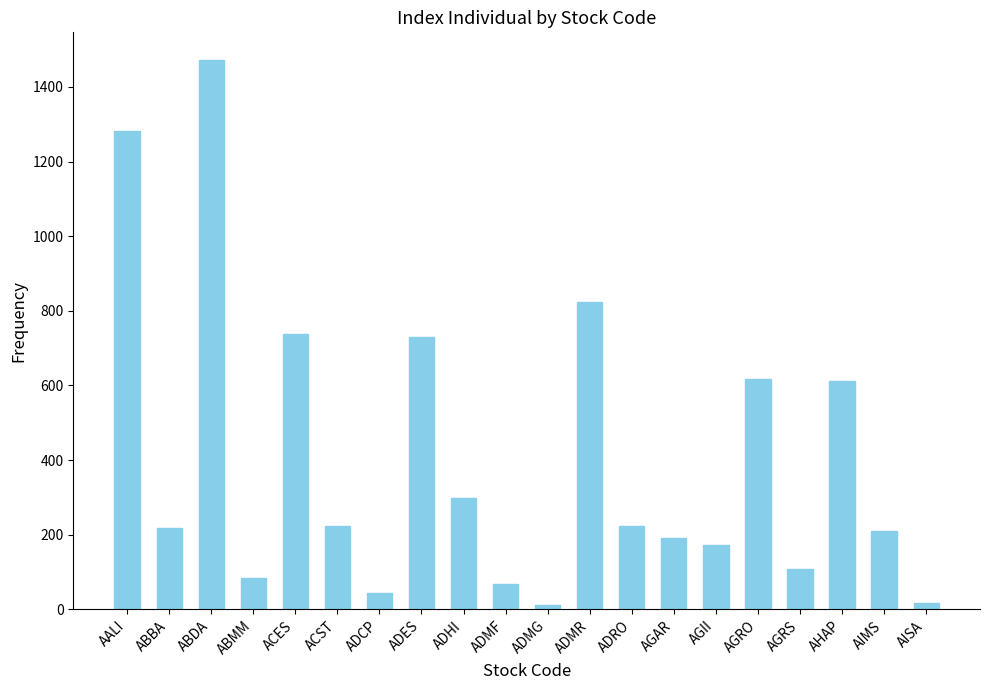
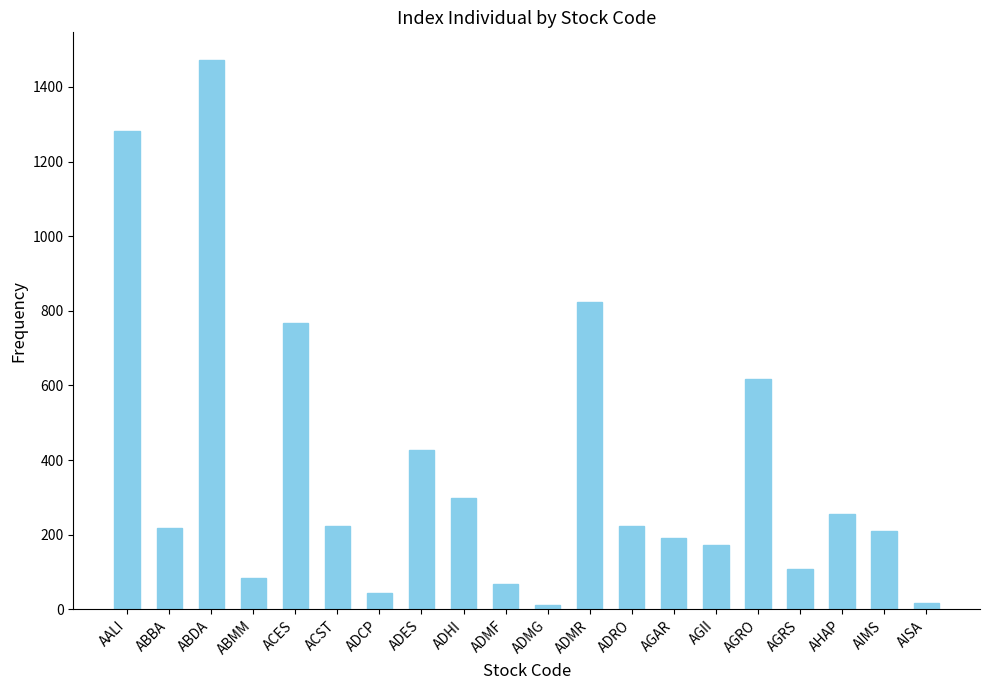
  {
    "AALI": 1280,
    "ABBA": 220,
    "ABDA": 1470,
    "ABMM": 80,
-   "ACES": 740,
+   "ACES": 770,
    "ACST": 220,
    "ADCP": 50,
-   "ADES": 730,
+   "ADES": 430,
    "ADHI": 300,
    "ADMF": 70,
    "ADMG": 10,
    "ADMR": 830,
    "ADRO": 220,
    "AGAR": 190,
    "AGII": 170,
    "AGRO": 620,
    "AGRS": 110,
-   "AHAP": 610,
+   "AHAP": 250,
    "AIMS": 210,
    "AISA": 20
  }
